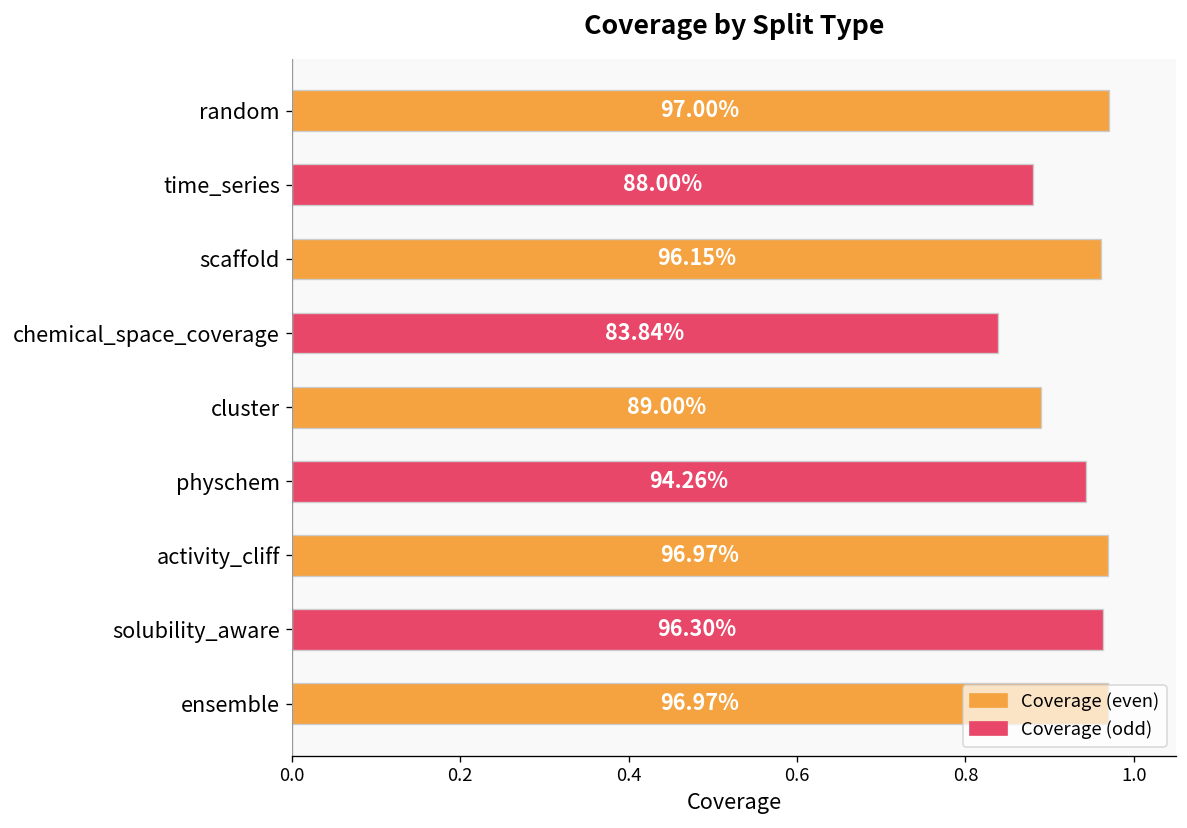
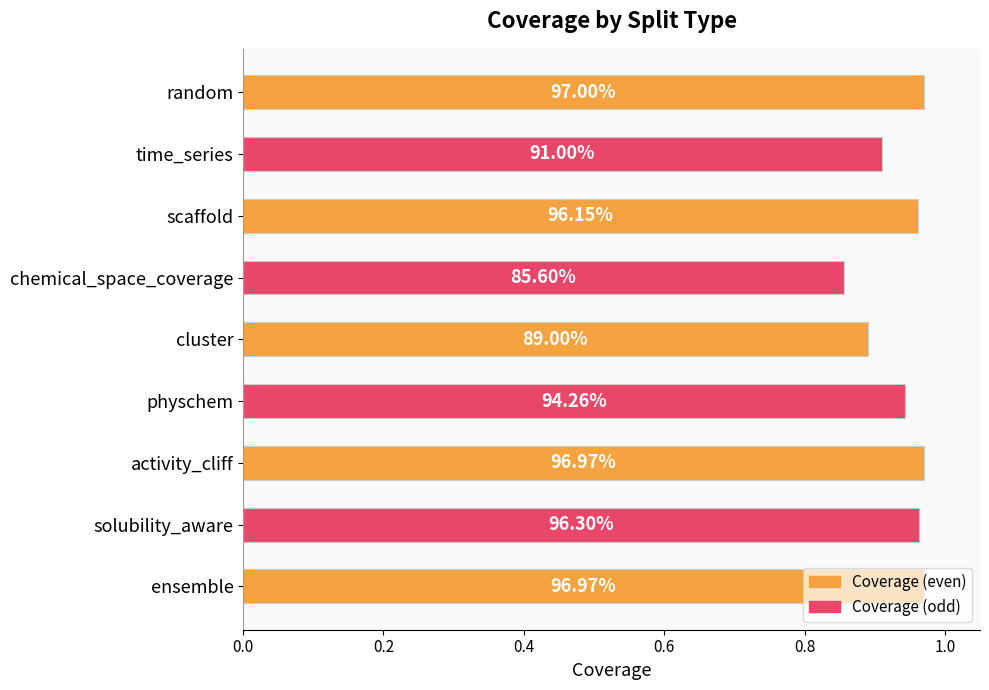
  {
    "random": "97.00%",
-   "time_series": "88.00%",
+   "time_series": "91.00%",
    "scaffold": "96.15%",
-   "chemical_space_coverage": "83.84%",
+   "chemical_space_coverage": "85.60%",
    "cluster": "89.00%",
    "physchem": "94.26%",
    "activity_cliff": "96.97%",
    "solubility_aware": "96.30%"
  }
